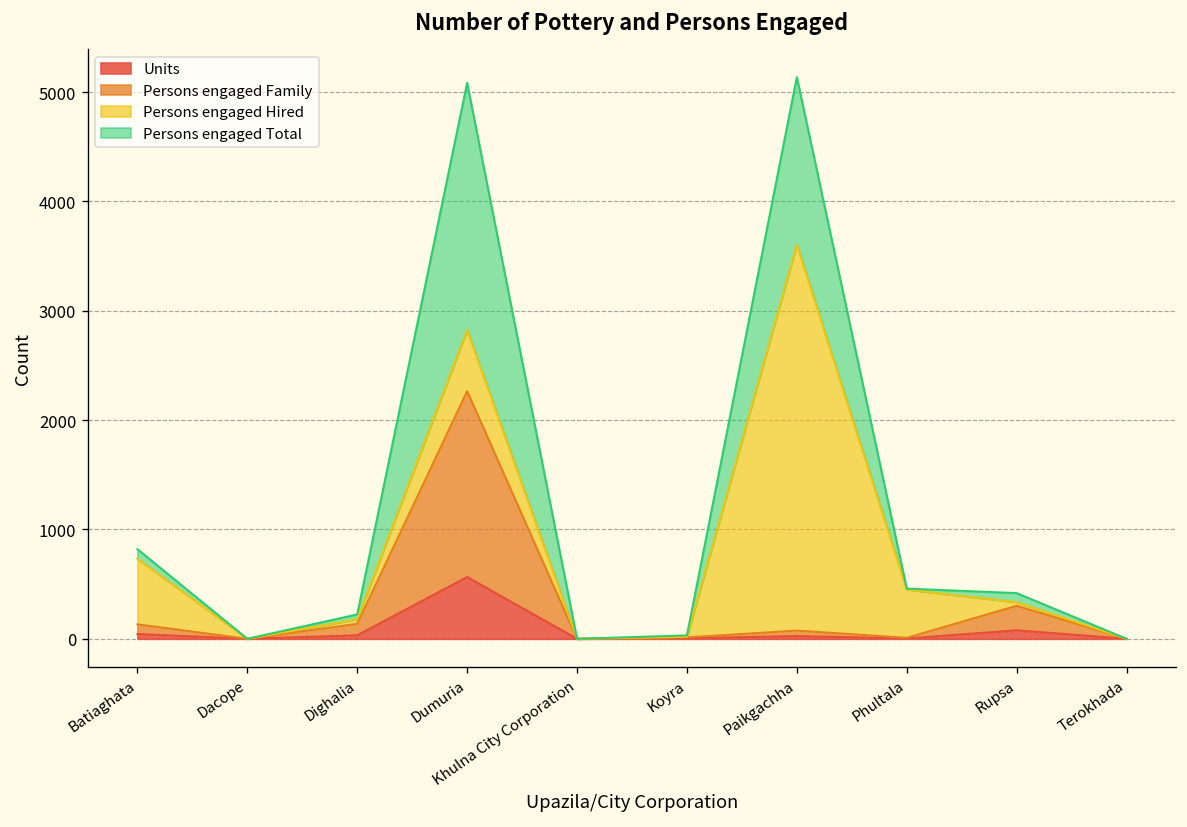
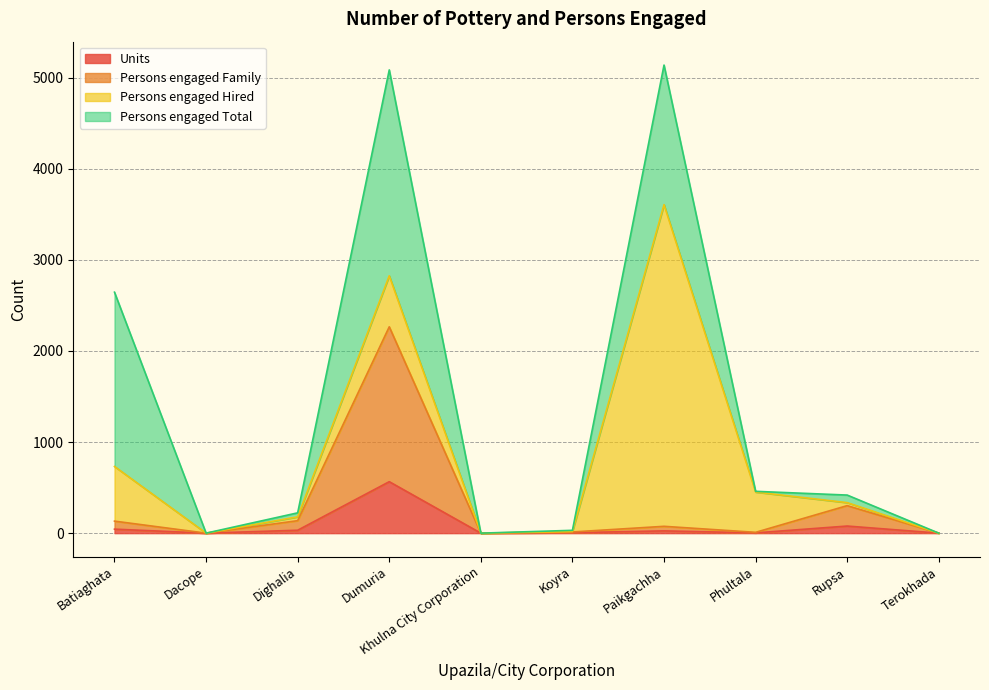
  {
    "Persons engaged Hired": {
      "Batiaghata": 600,
      "Dighalia": 0,
      "Dumuria": 600,
      "Paikgachha": 3500,
      "Rupsa": 0
    },
    "Persons engaged Total": {
-     "Batiaghata": 100,
+     "Batiaghata": 1900,
      "Dighalia": 0,
      "Dumuria": 2300,
      "Paikgachha": 1500,
      "Rupsa": 100
    }
  }
